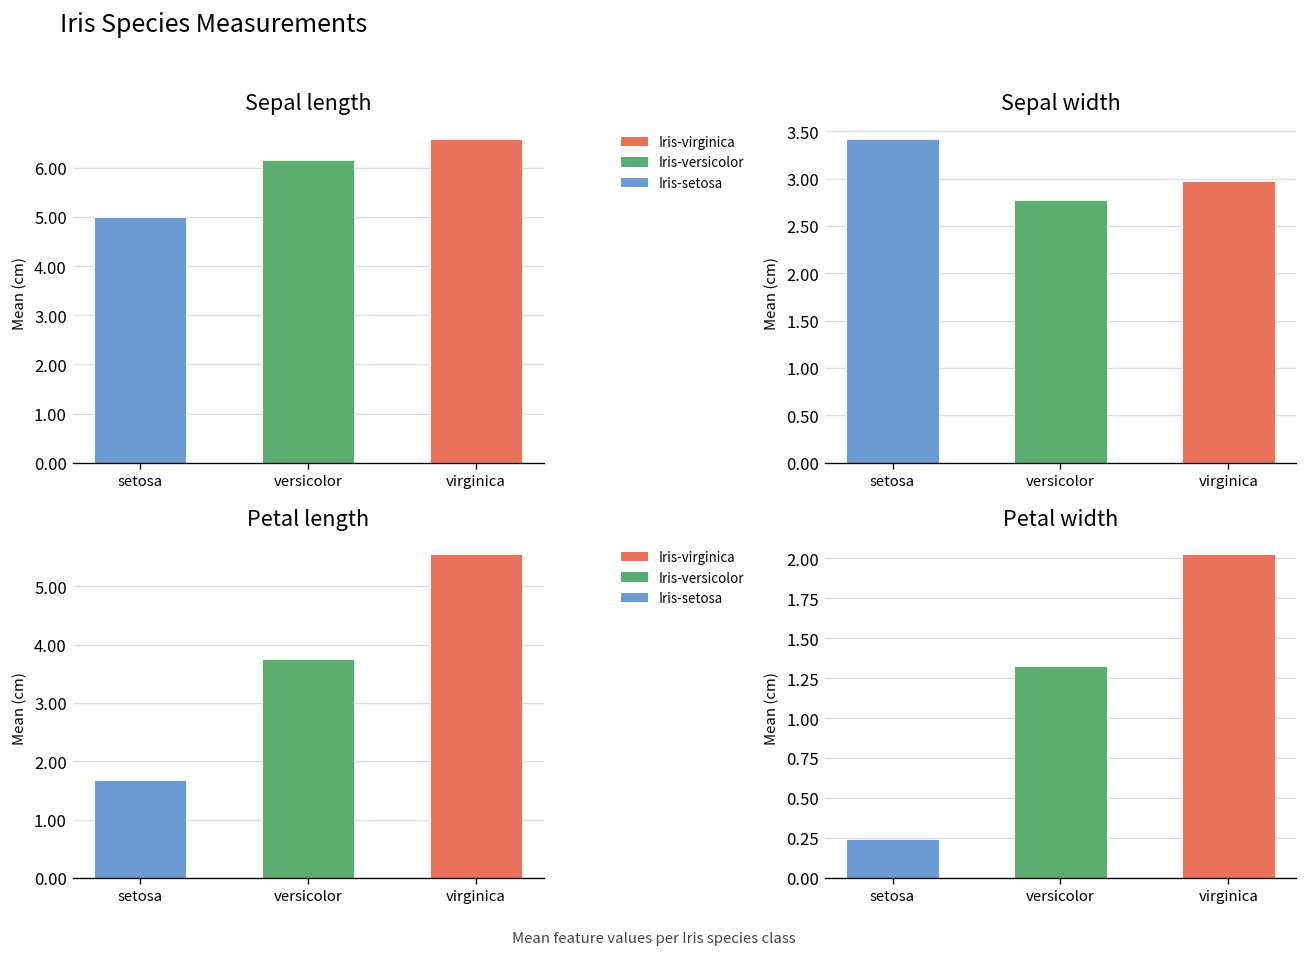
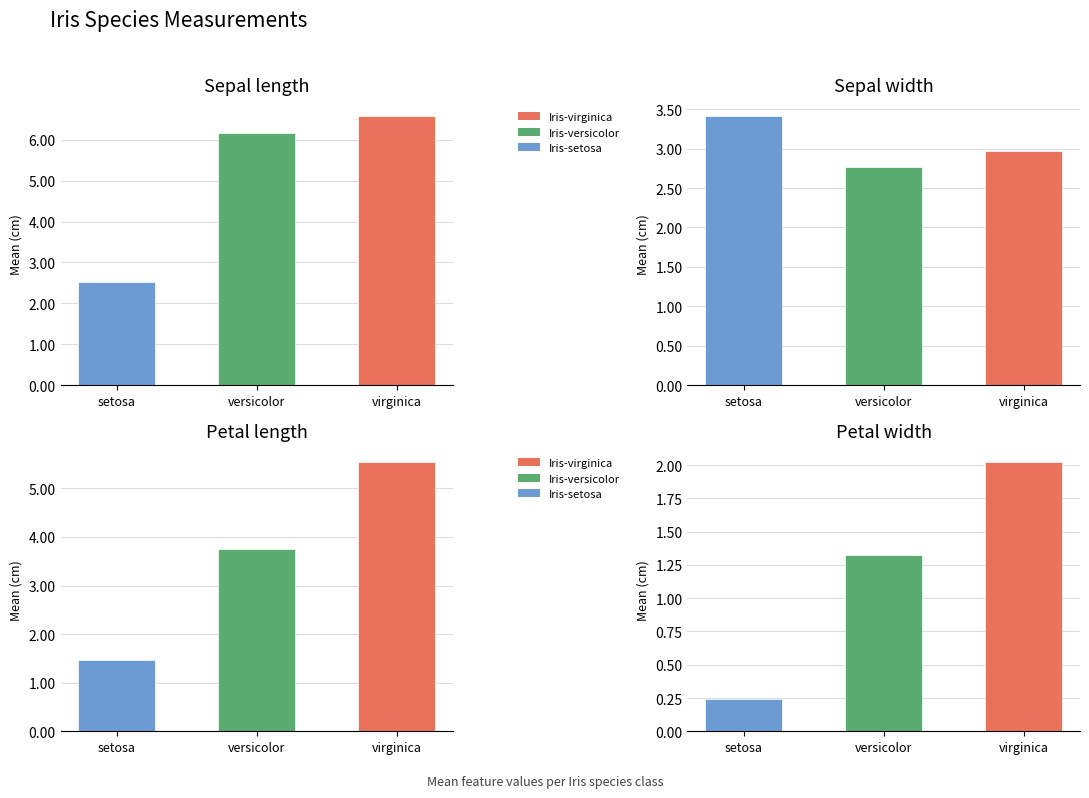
  {
    "Sepal length": {
-     "setosa": 5.0,
+     "setosa": 2.5,
      "versicolor": 6.2,
      "virginica": 6.6
    },
    "Sepal width": {
      "setosa": 3.4,
      "versicolor": 2.8,
      "virginica": 3.0
    },
    "Petal length": {
-     "setosa": 1.7,
+     "setosa": 1.5,
      "versicolor": 3.8,
      "virginica": 5.6
    },
    "Petal width": {
      "setosa": 0.24,
      "versicolor": 1.33,
      "virginica": 2.03
    }
  }
